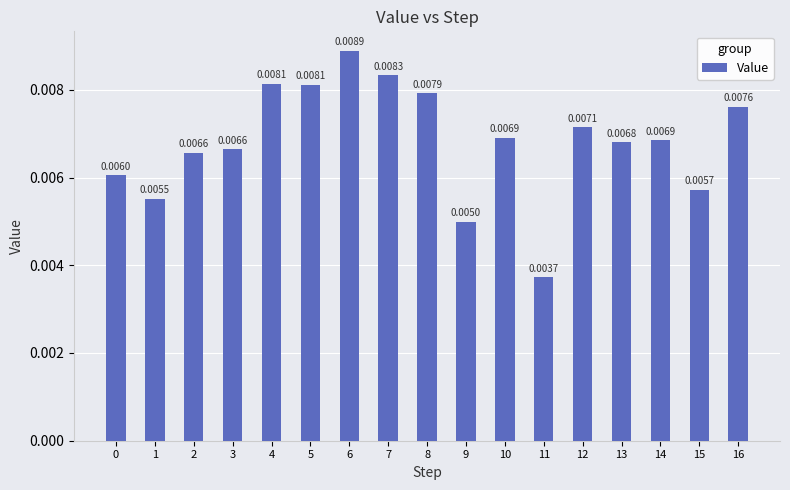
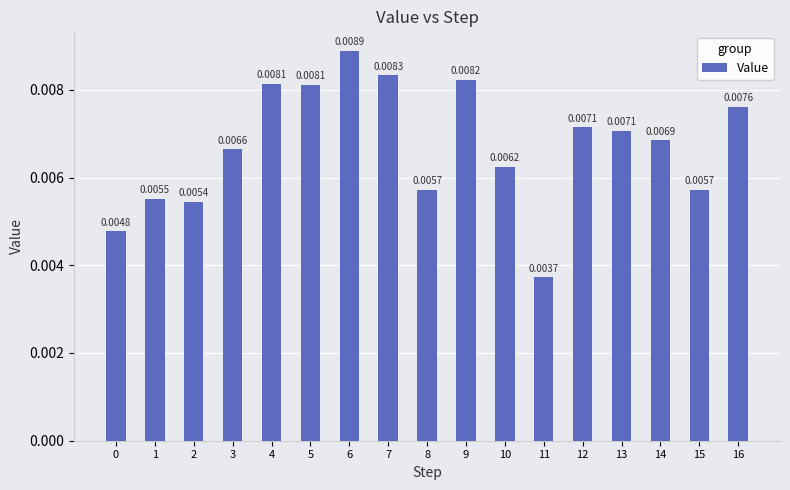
  {
-   "0": 0.0060,
+   "0": 0.0048,
    "1": 0.0055,
-   "2": 0.0066,
+   "2": 0.0054,
    "3": 0.0066,
    "4": 0.0081,
    "5": 0.0081,
    "6": 0.0089,
    "7": 0.0083,
-   "8": 0.0079,
-   "9": 0.0050,
-   "10": 0.0069,
+   "8": 0.0057,
+   "9": 0.0082,
+   "10": 0.0062,
    "11": 0.0037,
    "12": 0.0071,
-   "13": 0.0068,
+   "13": 0.0071,
    "14": 0.0069,
    "15": 0.0057,
    "16": 0.0076
  }
